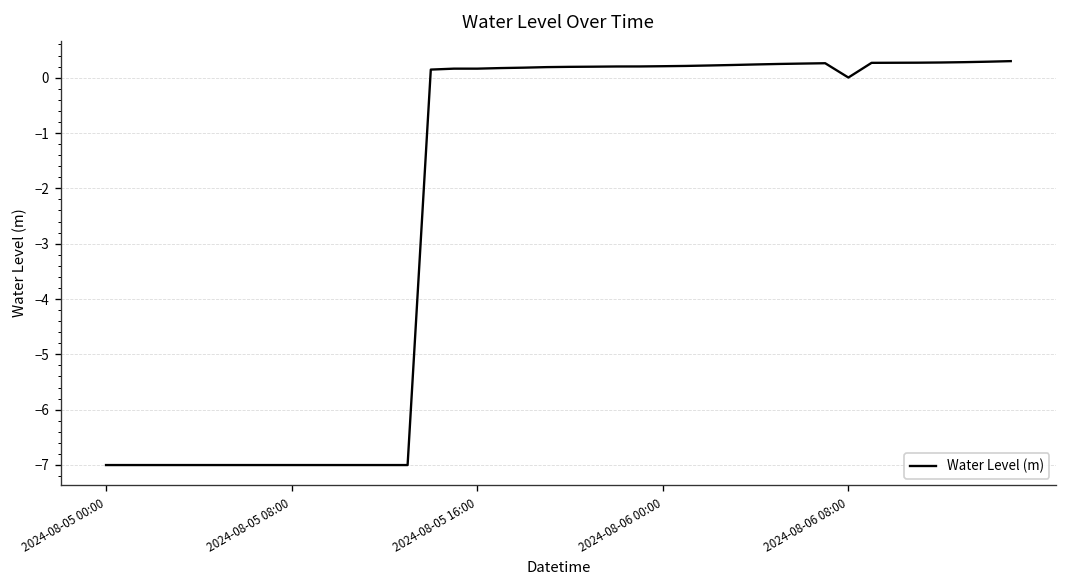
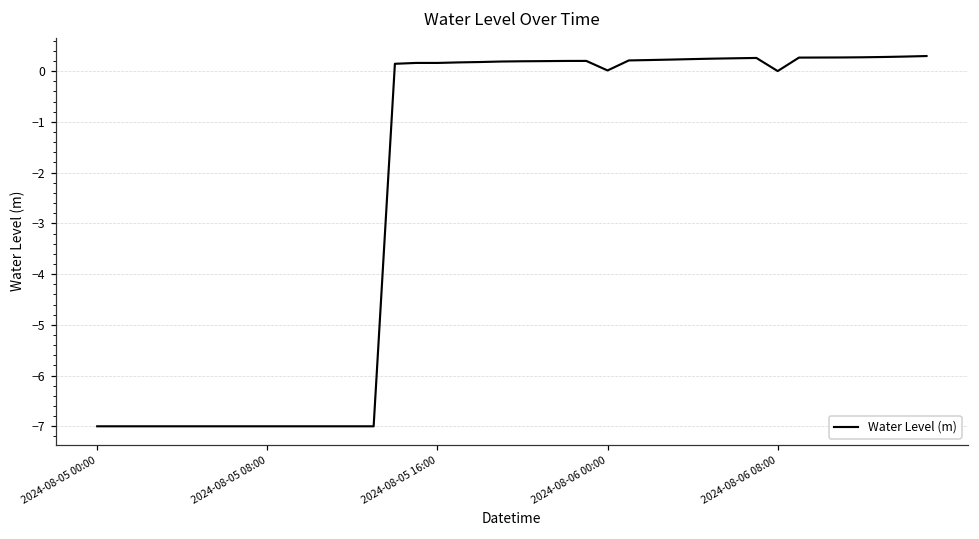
  {
    "2024-08-05 00:00": -7.0,
    "2024-08-05 08:00": -7.0,
    "2024-08-05 16:00": 0.2,
-   "2024-08-06 00:00": 0.2,
+   "2024-08-06 00:00": 0.0,
    "2024-08-06 08:00": 0.0
  }
